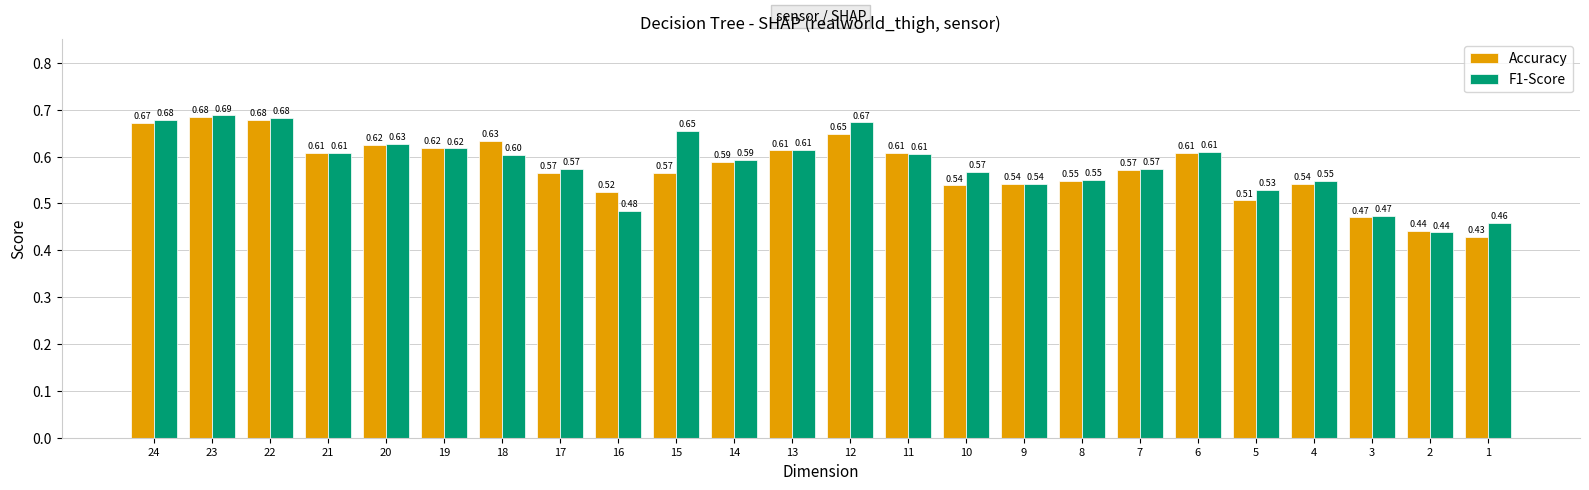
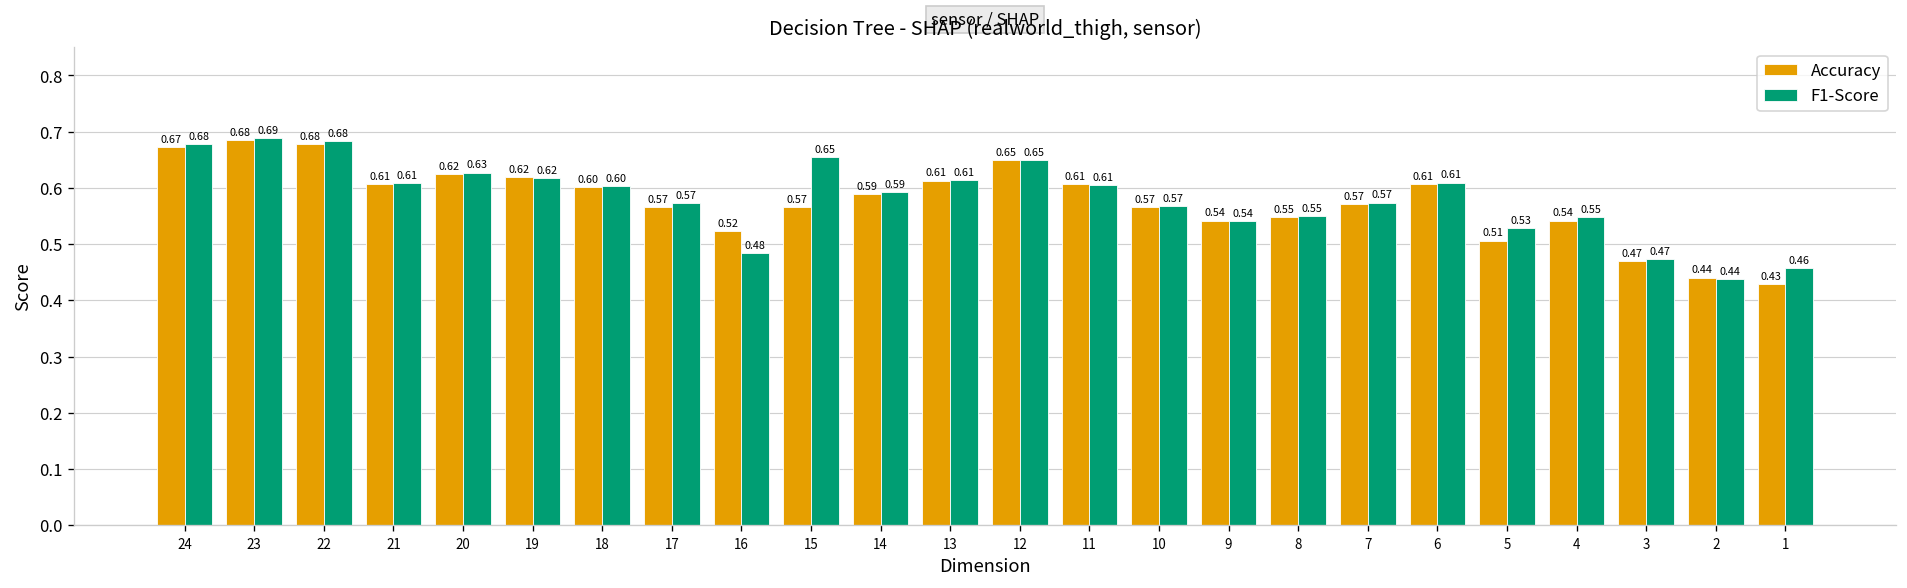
  {
    "Accuracy": {
      "24": 0.67,
      "23": 0.68,
      "22": 0.68,
      "21": 0.61,
      "20": 0.62,
      "19": 0.62,
-     "18": 0.63,
+     "18": 0.60,
      "17": 0.57,
      "16": 0.52,
      "15": 0.57,
      "14": 0.59,
      "13": 0.61,
      "12": 0.65,
      "11": 0.61,
-     "10": 0.54,
+     "10": 0.57,
      "9": 0.54,
      "8": 0.55,
      "7": 0.57,
      "6": 0.61,
      "5": 0.51,
      "4": 0.54,
      "3": 0.47,
      "2": 0.44,
      "1": 0.43
    },
    "F1-Score": {
      "24": 0.68,
      "23": 0.69,
      "22": 0.68,
      "21": 0.61,
      "20": 0.63,
      "19": 0.62,
      "18": 0.60,
      "17": 0.57,
      "16": 0.48,
      "15": 0.65,
      "14": 0.59,
      "13": 0.61,
-     "12": 0.67,
+     "12": 0.65,
      "11": 0.61,
      "10": 0.57,
      "9": 0.54,
      "8": 0.55,
      "7": 0.57,
      "6": 0.61,
      "5": 0.53,
      "4": 0.55,
      "3": 0.47,
      "2": 0.44,
      "1": 0.46
    }
  }
